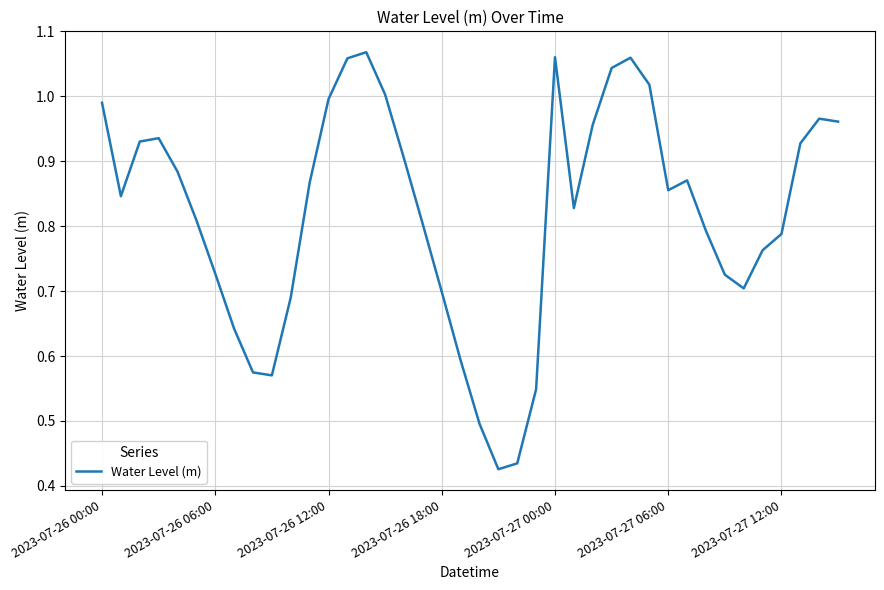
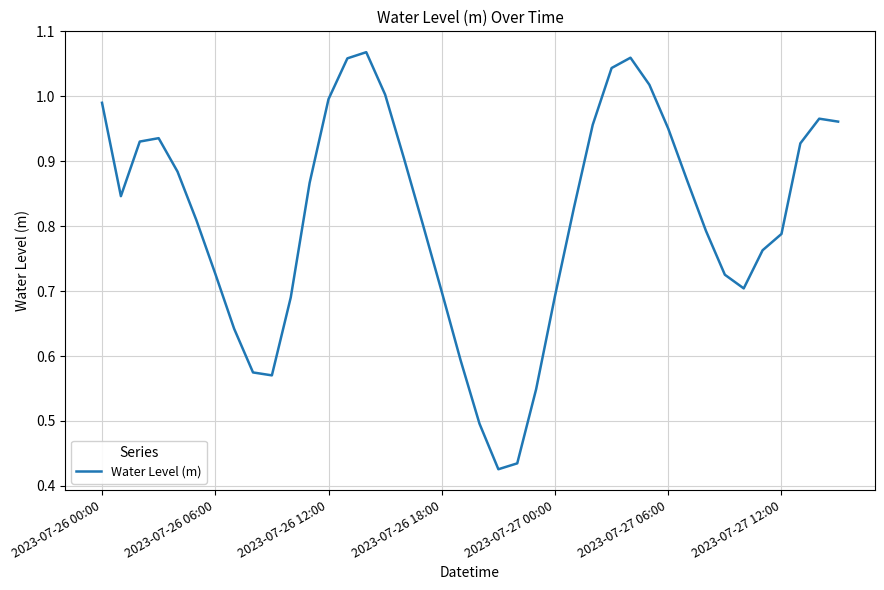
  {
    "2023-07-26 00:00": 0.99,
    "2023-07-26 06:00": 0.73,
    "2023-07-26 12:00": 1.00,
    "2023-07-26 18:00": 0.70,
-   "2023-07-27 00:00": 1.06,
-   "2023-07-27 06:00": 0.86,
+   "2023-07-27 00:00": 0.69,
+   "2023-07-27 06:00": 0.95,
    "2023-07-27 12:00": 0.79
  }
